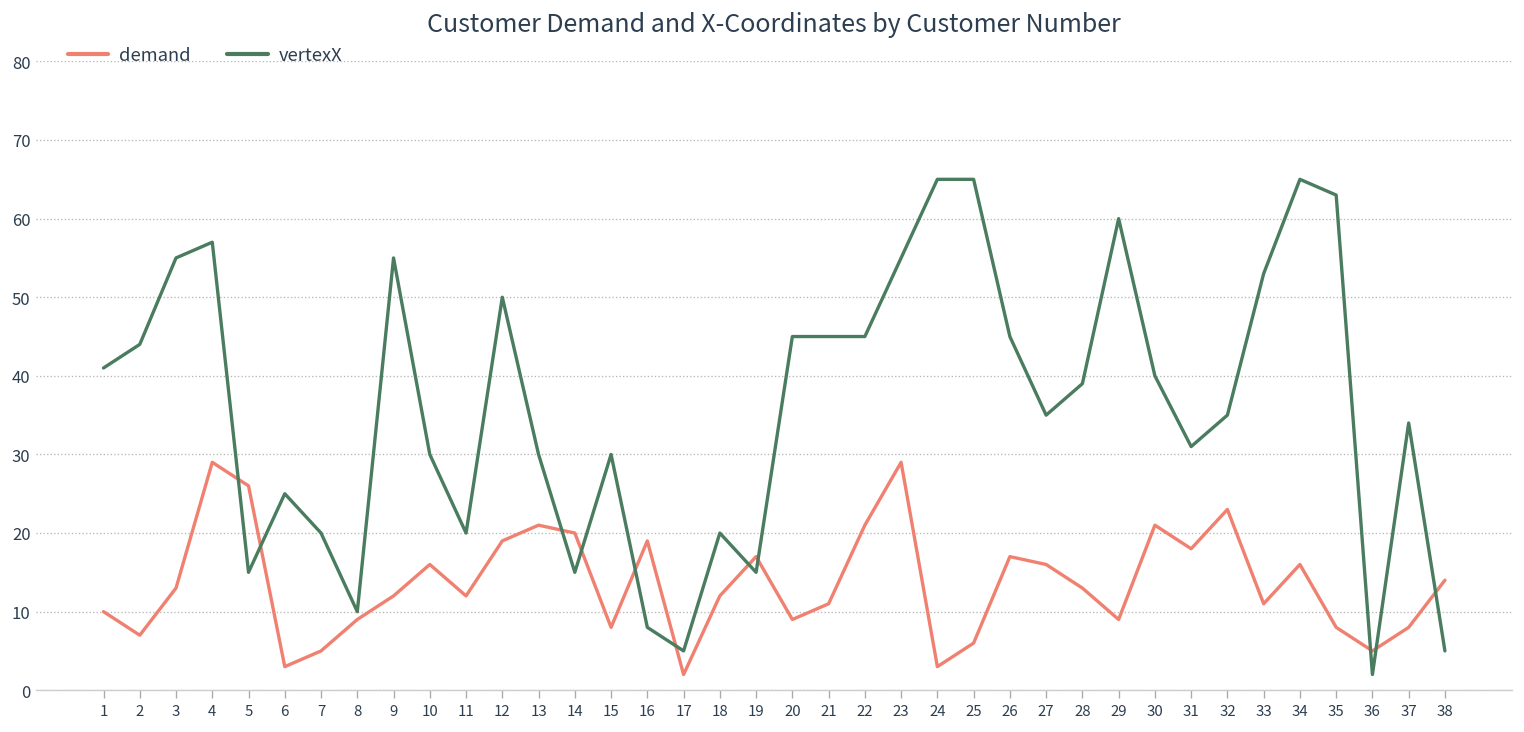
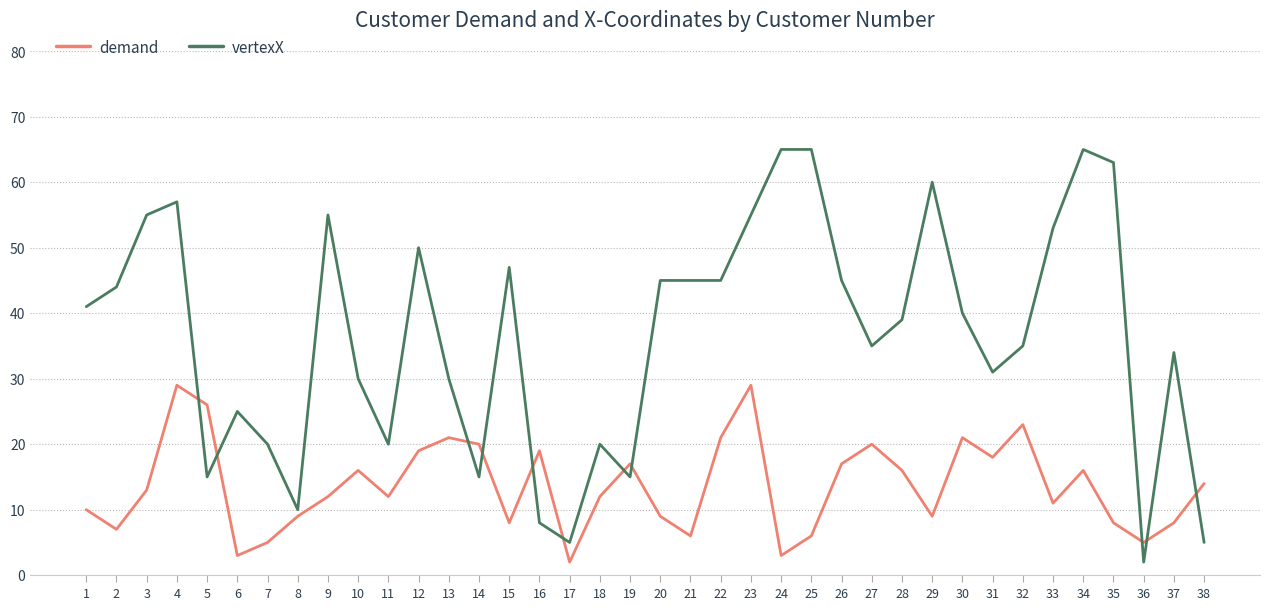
  {
    "demand": {
      "1": 10,
      "2": 7,
      "3": 13,
      "4": 29,
      "5": 26,
      "6": 3,
      "7": 5,
      "8": 9,
      "9": 12,
      "10": 16,
      "11": 12,
      "12": 19,
      "13": 21,
      "14": 20,
      "15": 8,
      "16": 19,
      "17": 2,
      "18": 12,
      "19": 17,
      "20": 9,
-     "21": 11,
+     "21": 6,
      "22": 21,
      "23": 29,
      "24": 3,
      "25": 6,
      "26": 17,
-     "27": 16,
-     "28": 13,
+     "27": 20,
+     "28": 16,
      "29": 9,
      "30": 21,
      "31": 18,
      "32": 23,
      "33": 11,
      "34": 16,
      "35": 8,
      "36": 5,
      "37": 8,
      "38": 14
    },
    "vertexX": {
      "1": 41,
      "2": 44,
      "3": 55,
      "4": 57,
      "5": 15,
      "6": 25,
      "7": 20,
      "8": 10,
      "9": 55,
      "10": 30,
      "11": 20,
      "12": 50,
      "13": 30,
      "14": 15,
-     "15": 30,
+     "15": 47,
      "16": 8,
      "17": 5,
      "18": 20,
      "19": 15,
      "20": 45,
      "21": 45,
      "22": 45,
      "23": 55,
      "24": 65,
      "25": 65,
      "26": 45,
      "27": 35,
      "28": 39,
      "29": 60,
      "30": 40,
      "31": 31,
      "32": 35,
      "33": 53,
      "34": 65,
      "35": 63,
      "36": 2,
      "37": 34,
      "38": 5
    }
  }
